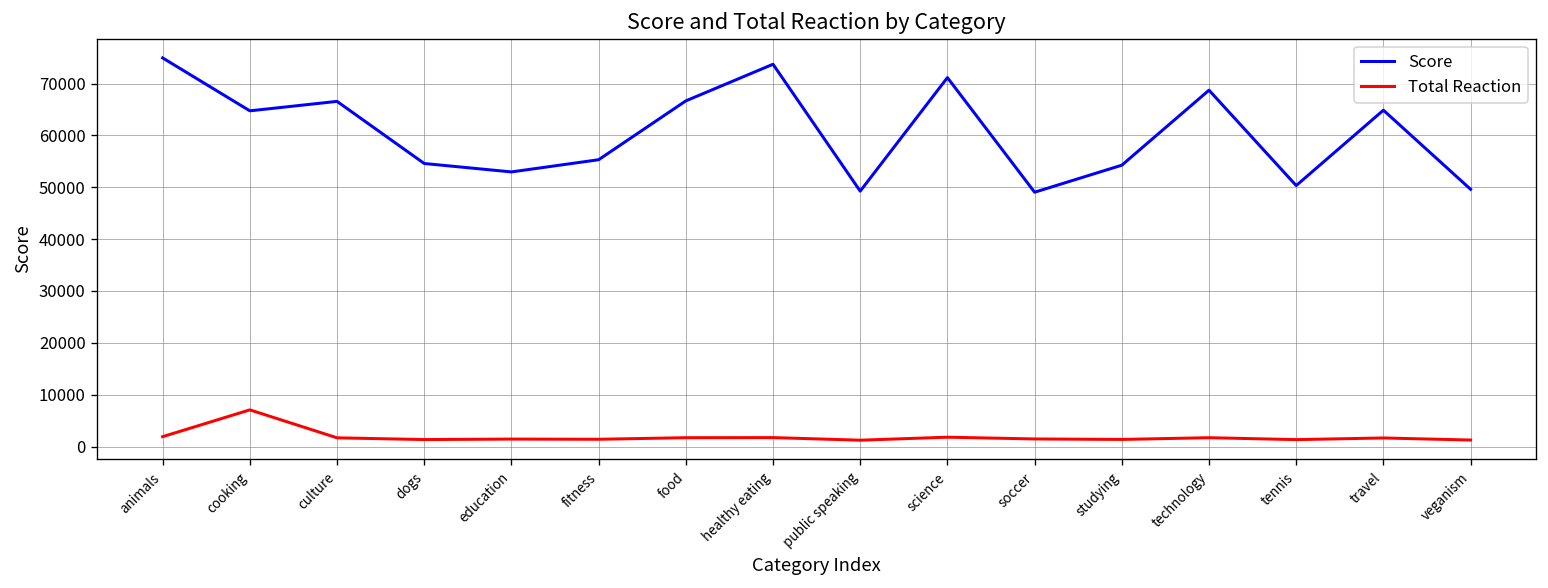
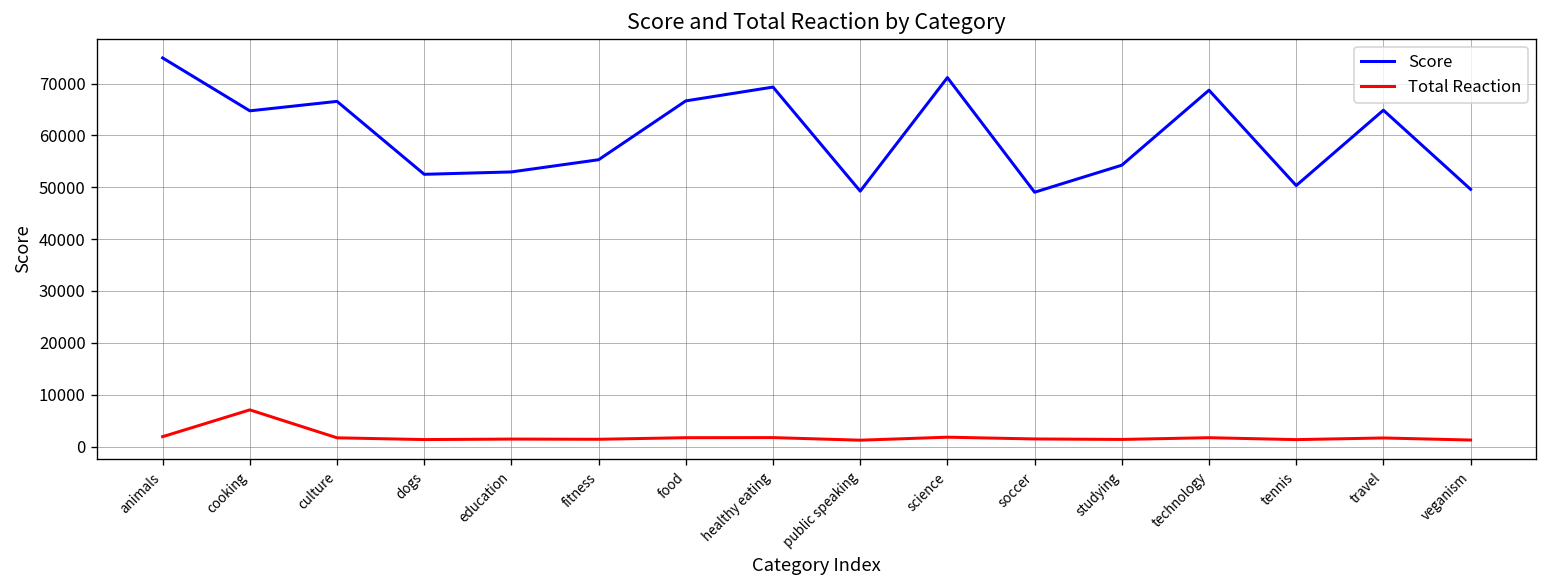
  {
    "Score": {
      "animals": 75000,
      "cooking": 65000,
      "culture": 67000,
-     "dogs": 55000,
+     "dogs": 53000,
      "education": 53000,
      "fitness": 55000,
      "food": 67000,
-     "healthy eating": 74000,
+     "healthy eating": 69000,
      "public speaking": 49000,
      "science": 71000,
      "soccer": 49000,
      "studying": 54000,
      "technology": 69000,
      "tennis": 50000,
      "travel": 65000,
      "veganism": 50000
    },
    "Total Reaction": {
      "animals": 2000,
      "cooking": 7000,
      "culture": 2000,
      "dogs": 1000,
      "education": 1000,
      "fitness": 1000,
      "food": 2000,
      "healthy eating": 2000,
      "public speaking": 1000,
      "science": 2000,
      "soccer": 1000,
      "studying": 1000,
      "technology": 2000,
      "tennis": 1000,
      "travel": 2000,
      "veganism": 1000
    }
  }
